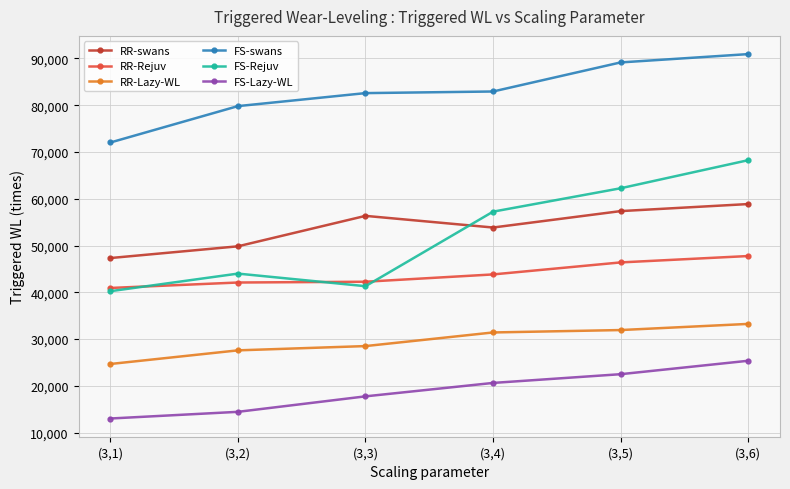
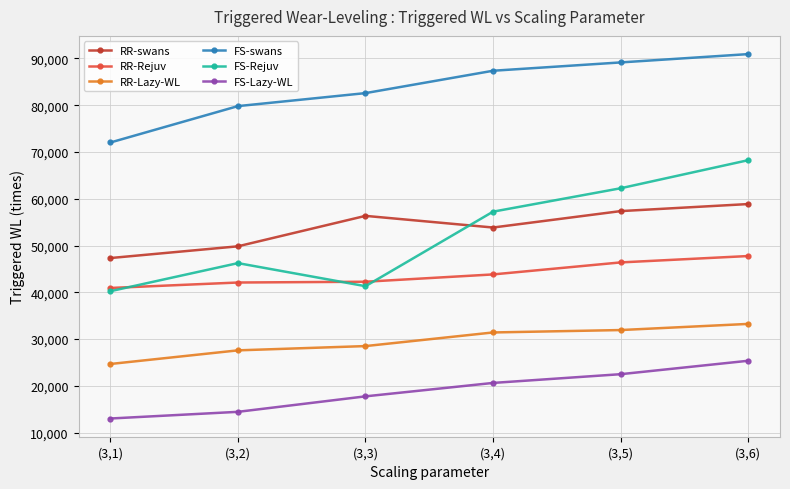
  {
    "FS-swans": {
      "(3,1)": "72,000",
      "(3,2)": "80,000",
      "(3,3)": "83,000",
-     "(3,4)": "83,000",
+     "(3,4)": "87,000",
      "(3,5)": "89,000",
      "(3,6)": "91,000"
    },
    "FS-Rejuv": {
      "(3,1)": "40,000",
-     "(3,2)": "44,000",
+     "(3,2)": "46,000",
      "(3,3)": "41,000",
      "(3,4)": "57,000",
      "(3,5)": "62,000",
      "(3,6)": "68,000"
    },
    "FS-Lazy-WL": {
      "(3,1)": "13,000",
      "(3,2)": "14,000",
      "(3,3)": "18,000",
      "(3,4)": "21,000",
      "(3,5)": "22,000",
      "(3,6)": "25,000"
    }
  }
